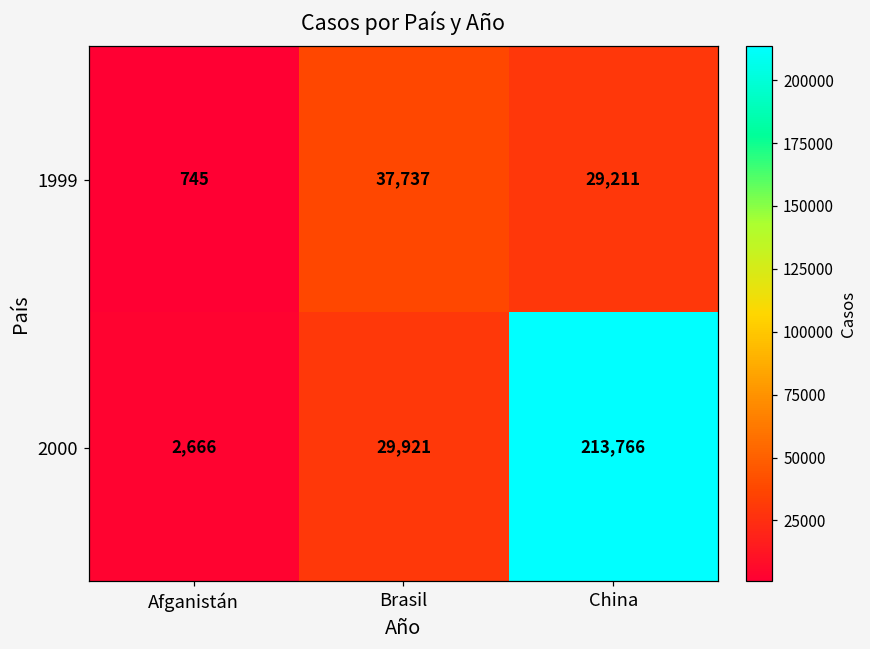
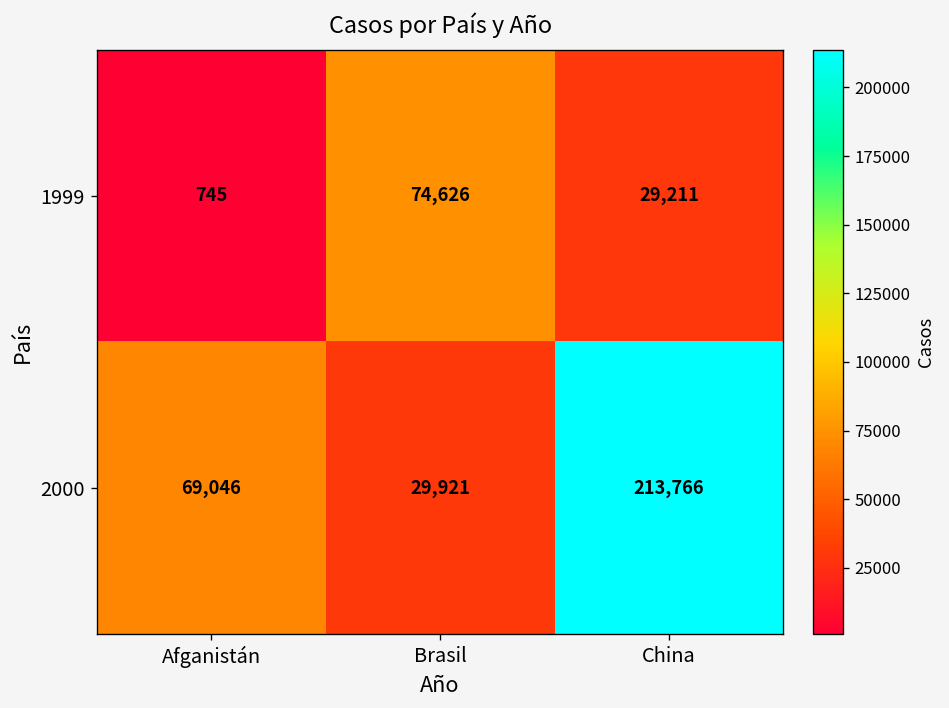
  {
    "1999": {
      "Afganistán": "745",
-     "Brasil": "37,737",
+     "Brasil": "74,626",
      "China": "29,211"
    },
    "2000": {
-     "Afganistán": "2,666",
+     "Afganistán": "69,046",
      "Brasil": "29,921",
      "China": "213,766"
    }
  }
